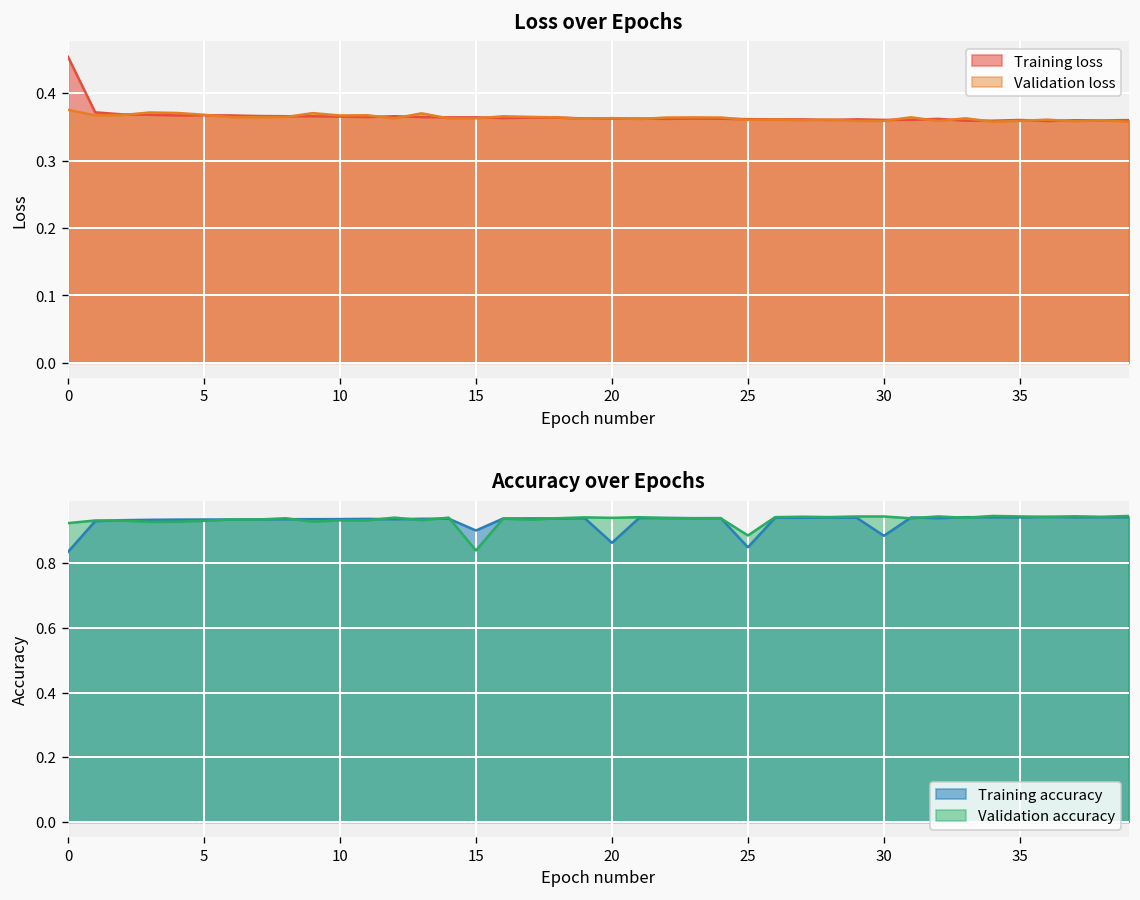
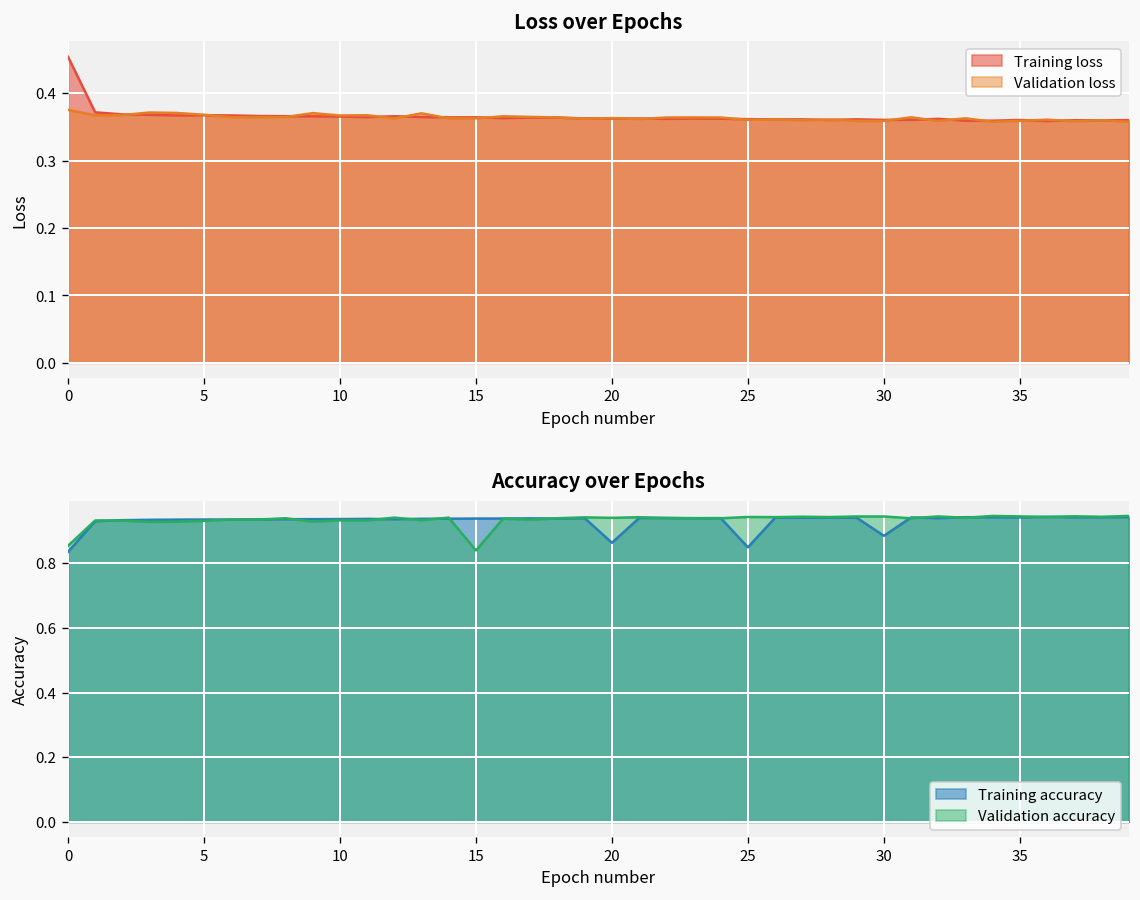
  {
    "Accuracy over Epochs": {
      "Training accuracy": {
        "0": 0.83,
-       "15": 0.90,
+       "15": 0.94,
        "20": 0.86,
        "25": 0.85,
        "30": 0.88
      },
      "Validation accuracy": {
-       "0": 0.92,
+       "0": 0.85,
        "15": 0.84,
        "20": 0.94,
-       "25": 0.89,
+       "25": 0.94,
        "30": 0.94
      }
    }
  }
